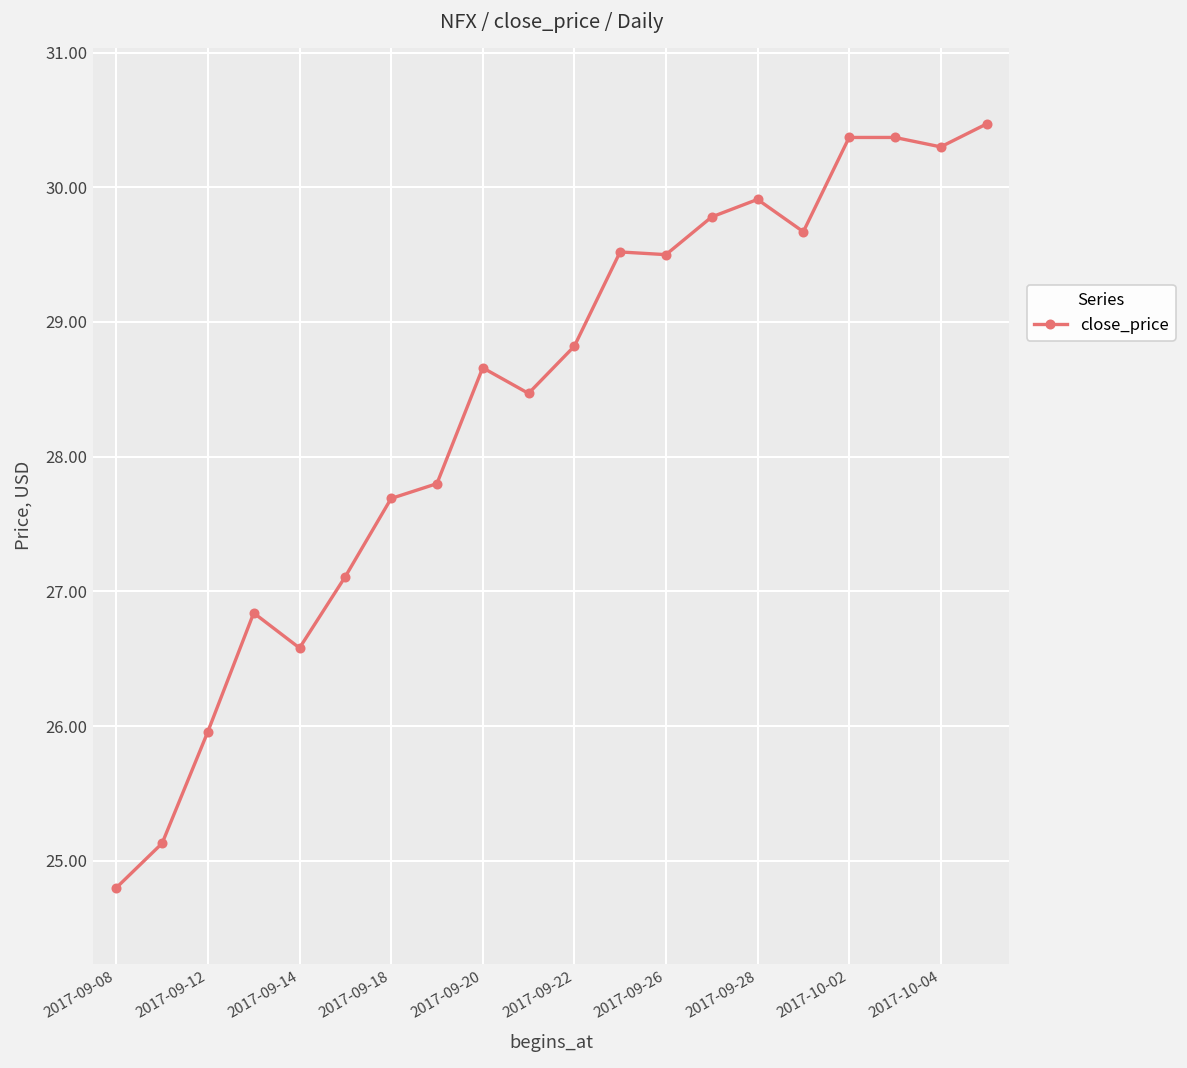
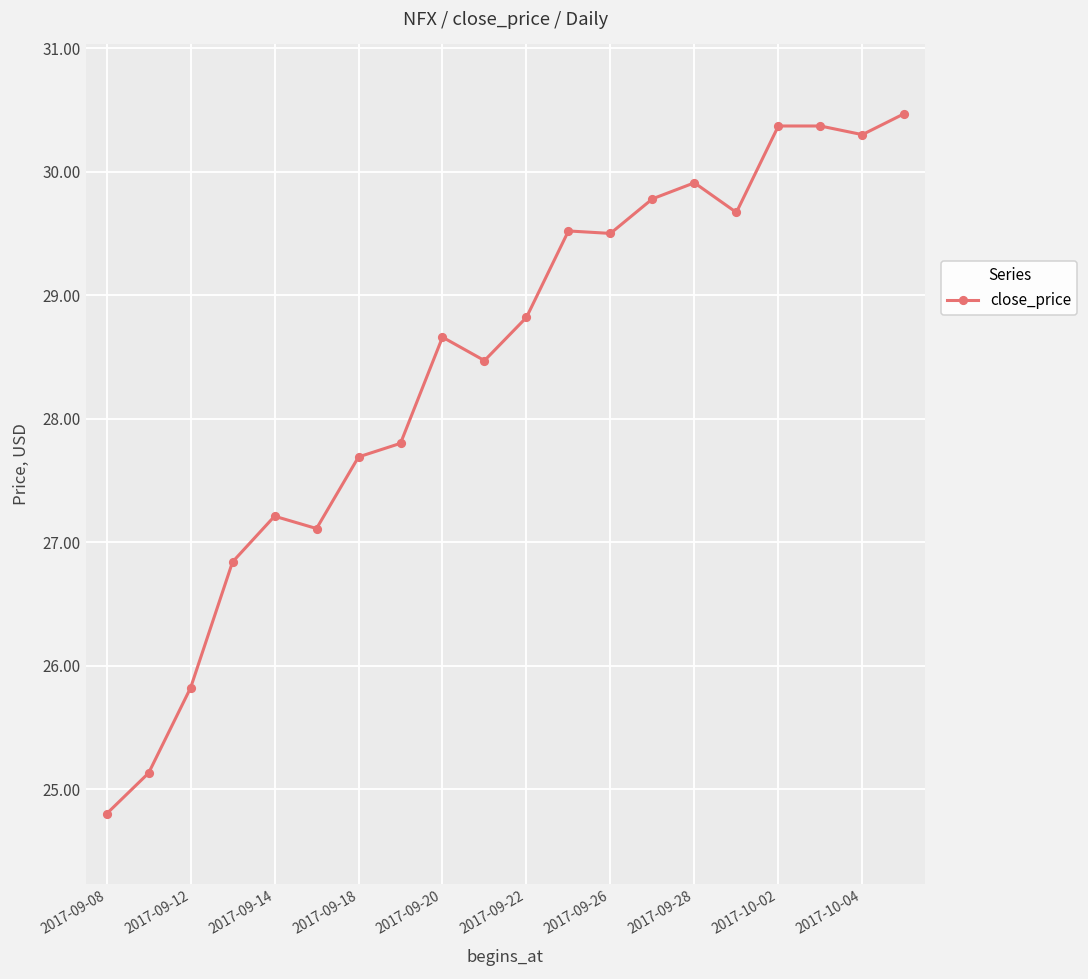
  {
    "2017-09-08": 24.80,
-   "2017-09-12": 25.96,
-   "2017-09-14": 26.58,
+   "2017-09-12": 25.82,
+   "2017-09-14": 27.21,
    "2017-09-18": 27.69,
    "2017-09-20": 28.66,
    "2017-09-22": 28.82,
    "2017-09-26": 29.50,
    "2017-09-28": 29.91,
    "2017-10-02": 30.37,
    "2017-10-04": 30.30
  }
